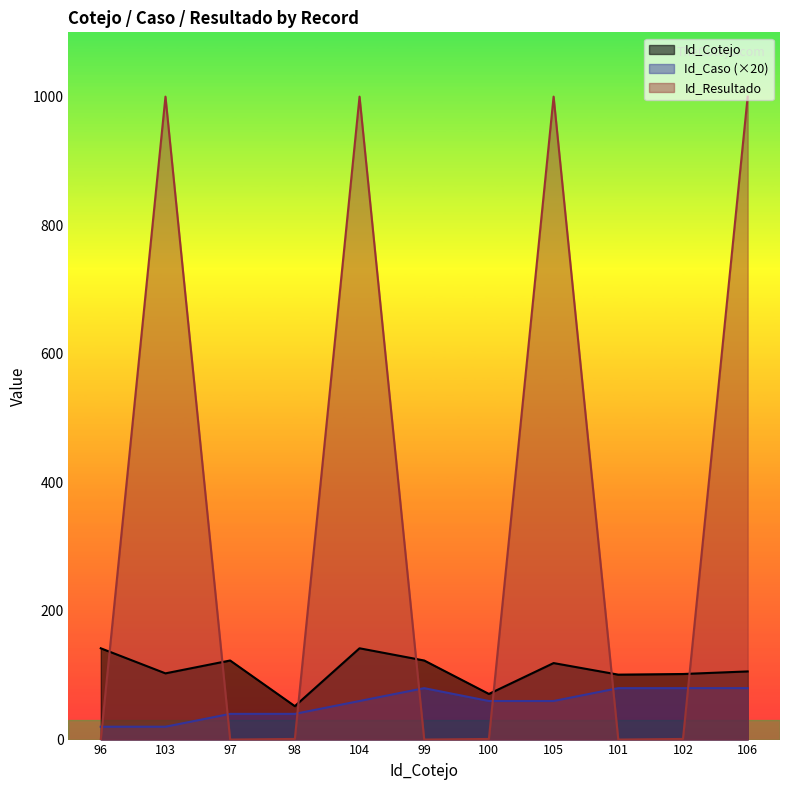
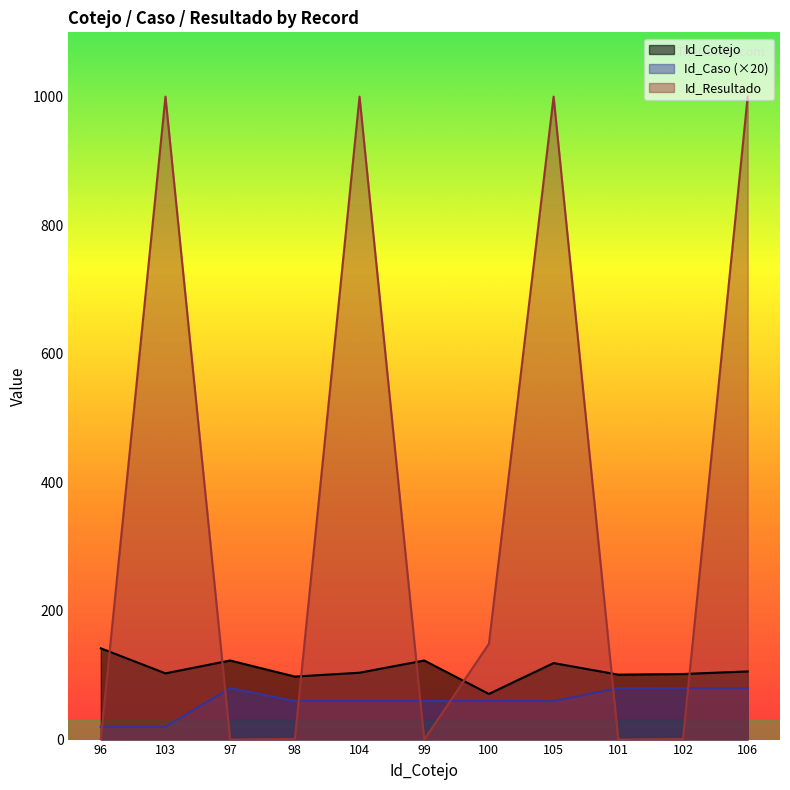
  {
    "Id_Cotejo": {
      "96": 140,
      "103": 100,
      "97": 120,
-     "98": 50,
-     "104": 140,
+     "98": 100,
+     "104": 100,
      "99": 120,
      "100": 70,
      "105": 120,
      "101": 100,
      "102": 100,
      "106": 110
    },
    "Id_Caso (×20)": {
      "96": 20,
      "103": 20,
-     "97": 40,
-     "98": 40,
+     "97": 80,
+     "98": 60,
      "104": 60,
-     "99": 80,
+     "99": 60,
      "100": 60,
      "105": 60,
      "101": 80,
      "102": 80,
      "106": 80
    },
    "Id_Resultado": {
      "96": 0,
      "103": 1000,
      "97": 0,
      "98": 0,
      "104": 1000,
      "99": 0,
-     "100": 0,
+     "100": 150,
      "105": 1000,
      "101": 0,
      "102": 0
    }
  }
